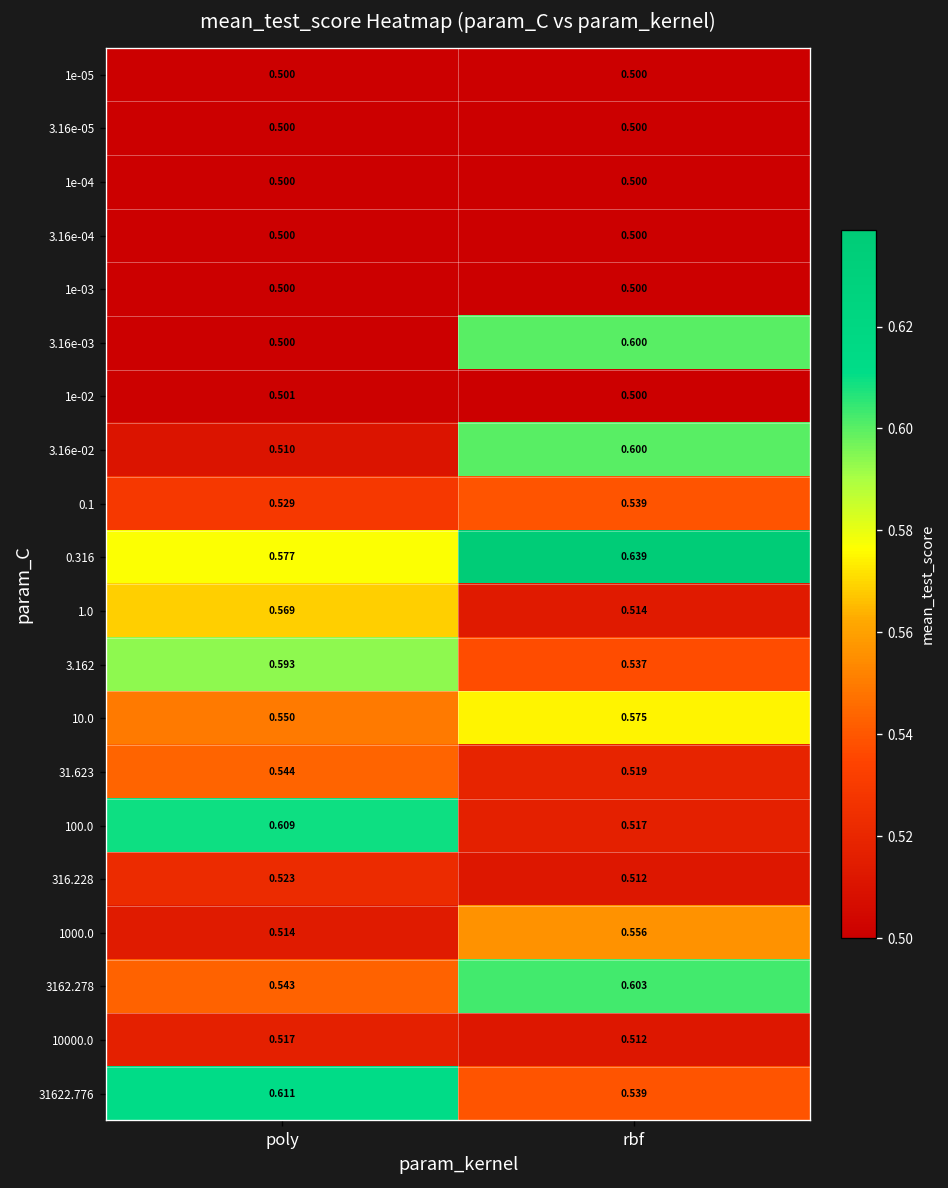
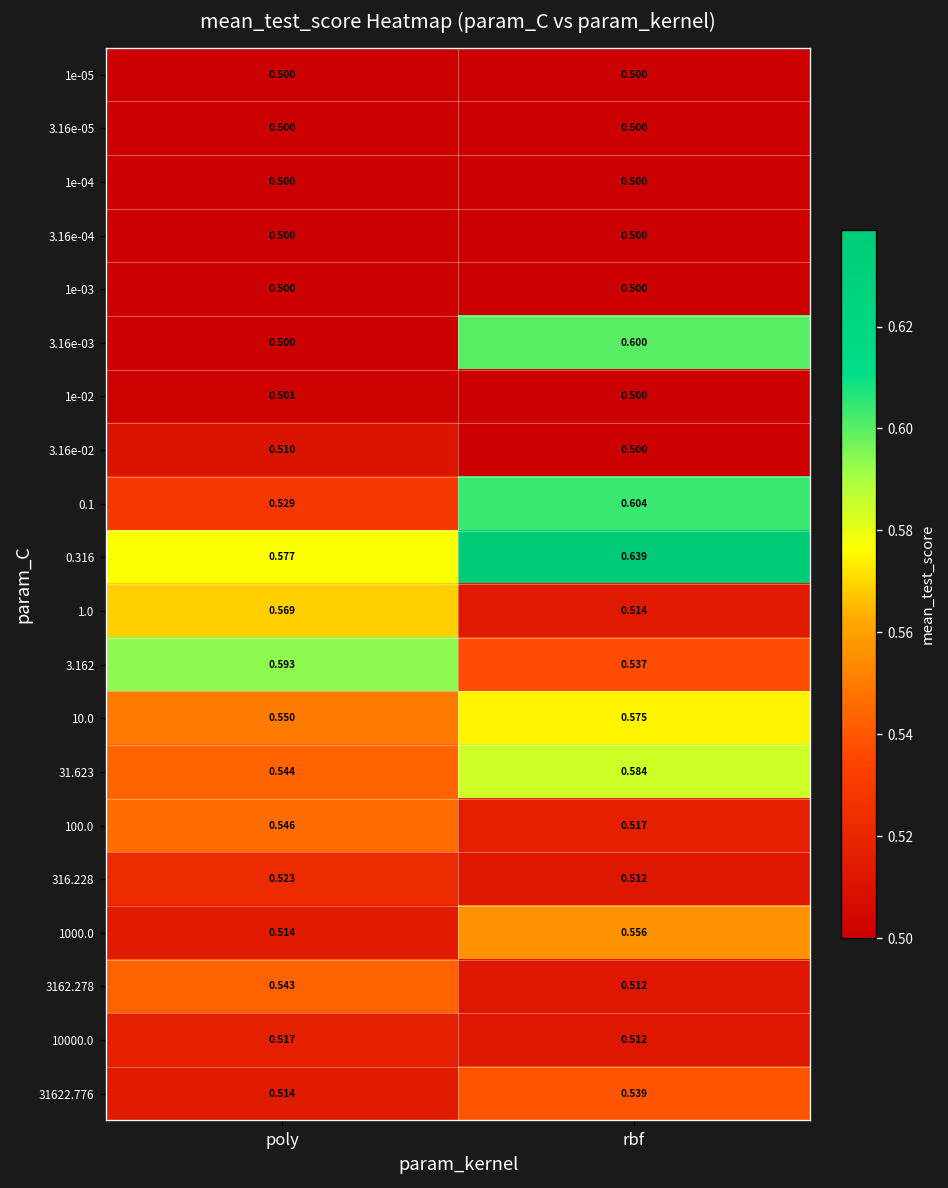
  {
    "1e-05": {
      "poly": 0.500,
      "rbf": 0.500
    },
    "3.16e-05": {
      "poly": 0.500,
      "rbf": 0.500
    },
    "1e-04": {
      "poly": 0.500,
      "rbf": 0.500
    },
    "3.16e-04": {
      "poly": 0.500,
      "rbf": 0.500
    },
    "1e-03": {
      "poly": 0.500,
      "rbf": 0.500
    },
    "3.16e-03": {
      "poly": 0.500,
      "rbf": 0.600
    },
    "1e-02": {
      "poly": 0.501,
      "rbf": 0.500
    },
    "3.16e-02": {
      "poly": 0.510,
-     "rbf": 0.600
+     "rbf": 0.500
    },
    "0.1": {
      "poly": 0.529,
-     "rbf": 0.539
+     "rbf": 0.604
    },
    "0.316": {
      "poly": 0.577,
      "rbf": 0.639
    },
    "1.0": {
      "poly": 0.569,
      "rbf": 0.514
    },
    "3.162": {
      "poly": 0.593,
      "rbf": 0.537
    },
    "10.0": {
      "poly": 0.550,
      "rbf": 0.575
    },
    "31.623": {
      "poly": 0.544,
-     "rbf": 0.519
+     "rbf": 0.584
    },
    "100.0": {
-     "poly": 0.609,
+     "poly": 0.546,
      "rbf": 0.517
    },
    "316.228": {
      "poly": 0.523,
      "rbf": 0.512
    },
    "1000.0": {
      "poly": 0.514,
      "rbf": 0.556
    },
    "3162.278": {
      "poly": 0.543,
-     "rbf": 0.603
+     "rbf": 0.512
    },
    "10000.0": {
      "poly": 0.517,
      "rbf": 0.512
    },
    "31622.776": {
-     "poly": 0.611,
+     "poly": 0.514,
      "rbf": 0.539
    }
  }
